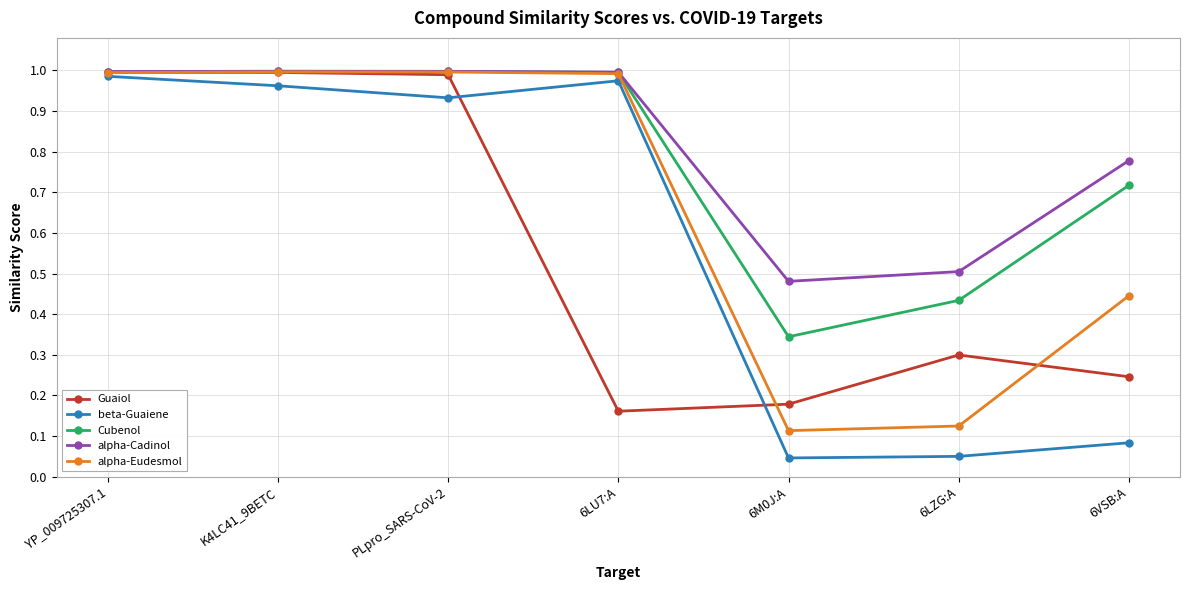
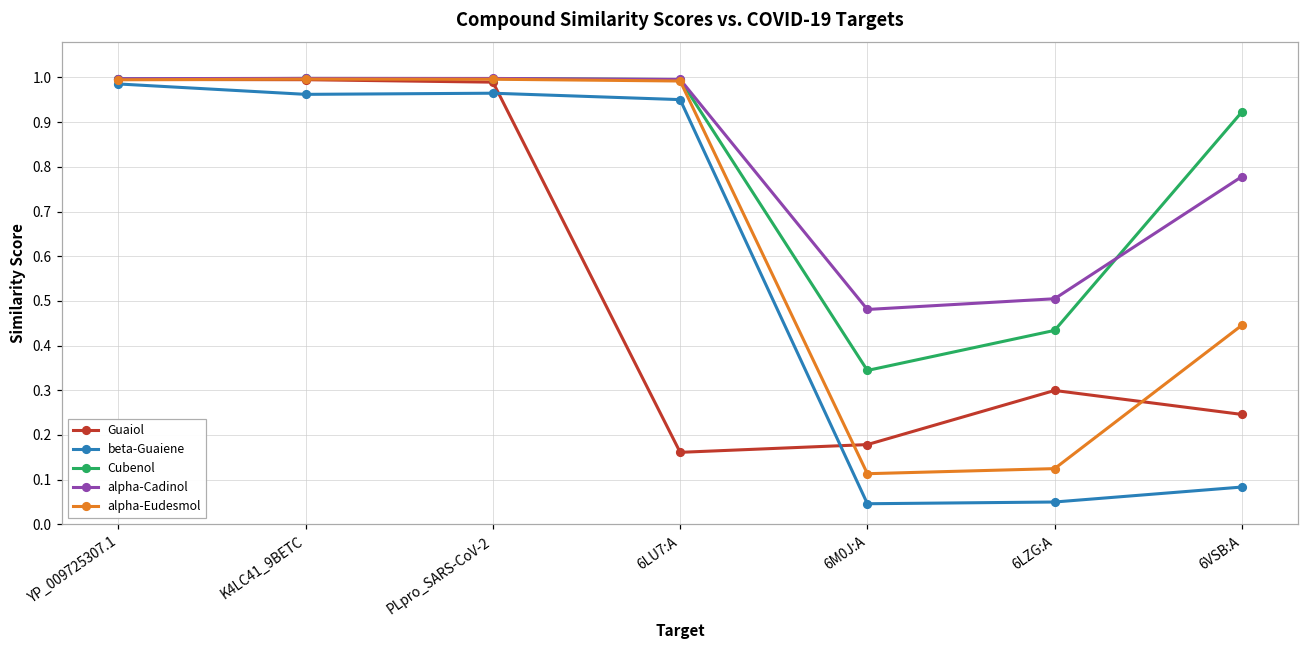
  {
    "Guaiol": {
      "PLpro_SARS-CoV-2": 0.99,
      "6LU7:A": 0.16,
      "6M0J:A": 0.18,
      "6LZG:A": 0.30,
      "6VSB:A": 0.25
    },
    "beta-Guaiene": {
      "YP_009725307.1": 0.99,
      "K4LC41_9BETC": 0.96,
-     "PLpro_SARS-CoV-2": 0.93,
-     "6LU7:A": 0.97,
+     "PLpro_SARS-CoV-2": 0.96,
+     "6LU7:A": 0.95,
      "6M0J:A": 0.05,
      "6LZG:A": 0.05,
      "6VSB:A": 0.08
    },
    "Cubenol": {
      "6M0J:A": 0.34,
      "6LZG:A": 0.43,
-     "6VSB:A": 0.72
+     "6VSB:A": 0.92
    },
    "alpha-Cadinol": {
      "6M0J:A": 0.48,
      "6LZG:A": 0.50,
      "6VSB:A": 0.78
    },
    "alpha-Eudesmol": {
      "6M0J:A": 0.11,
      "6LZG:A": 0.12,
      "6VSB:A": 0.45
    }
  }
